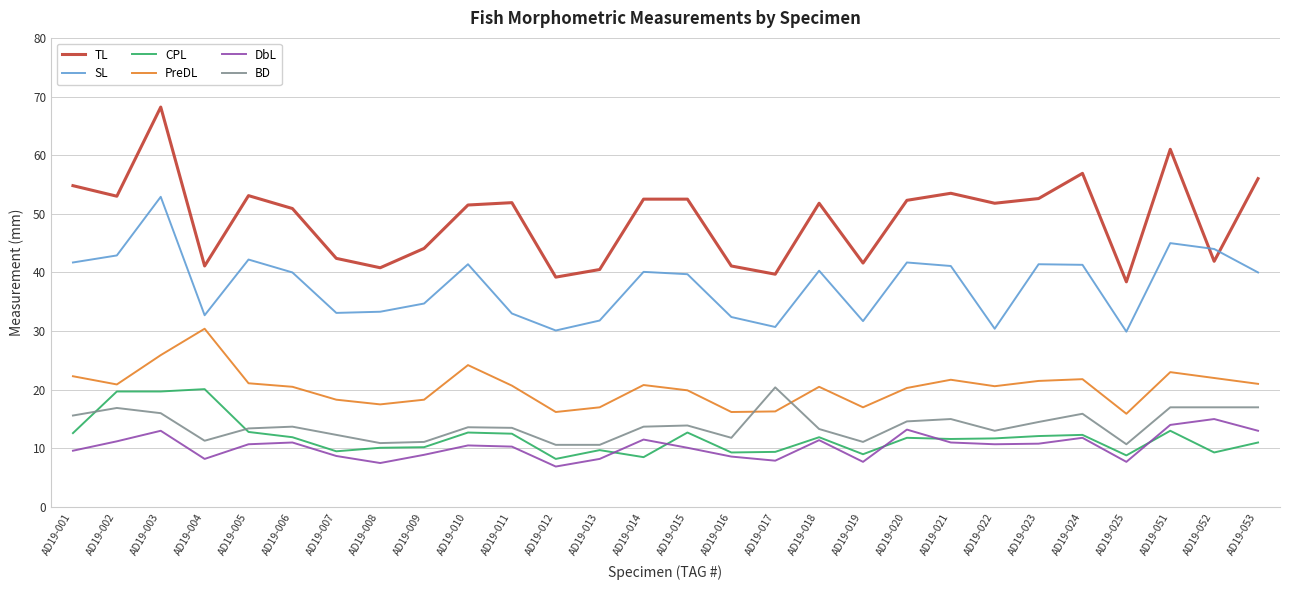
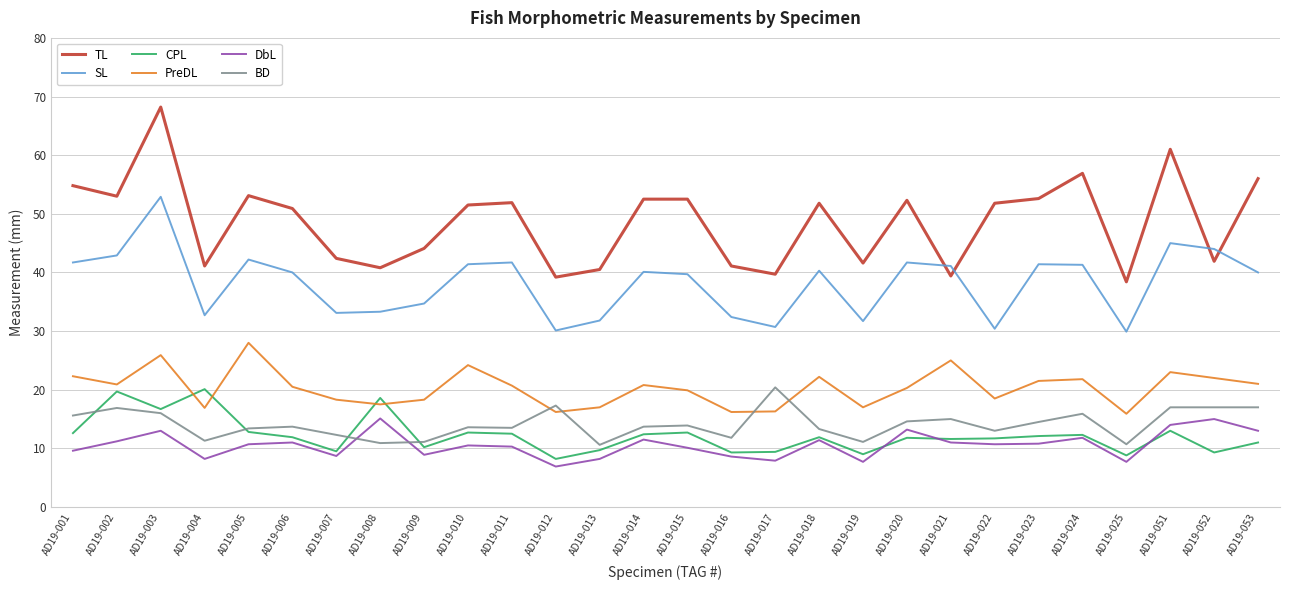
  {
    "TL": {
      "AD19-001": 55,
      "AD19-002": 53,
      "AD19-003": 68,
      "AD19-004": 41,
      "AD19-005": 53,
      "AD19-006": 51,
      "AD19-007": 42,
      "AD19-008": 41,
      "AD19-009": 44,
      "AD19-010": 52,
      "AD19-011": 52,
      "AD19-012": 39,
      "AD19-013": 41,
      "AD19-014": 53,
      "AD19-015": 53,
      "AD19-016": 41,
      "AD19-017": 40,
      "AD19-018": 52,
      "AD19-019": 42,
      "AD19-020": 52,
-     "AD19-021": 54,
+     "AD19-021": 39,
      "AD19-022": 52,
      "AD19-023": 53,
      "AD19-024": 57,
      "AD19-025": 38,
      "AD19-051": 61,
      "AD19-052": 42,
      "AD19-053": 56
    },
    "SL": {
      "AD19-001": 42,
      "AD19-002": 43,
      "AD19-003": 53,
      "AD19-004": 33,
      "AD19-005": 42,
      "AD19-006": 40,
      "AD19-007": 33,
      "AD19-008": 33,
      "AD19-009": 35,
      "AD19-010": 41,
-     "AD19-011": 33,
+     "AD19-011": 42,
      "AD19-012": 30,
      "AD19-013": 32,
      "AD19-014": 40,
      "AD19-015": 40,
      "AD19-016": 32,
      "AD19-017": 31,
      "AD19-018": 40,
      "AD19-019": 32,
      "AD19-020": 42,
      "AD19-021": 41,
      "AD19-022": 30,
      "AD19-023": 41,
      "AD19-024": 41,
      "AD19-025": 30,
      "AD19-051": 45,
      "AD19-052": 44,
      "AD19-053": 40
    },
    "CPL": {
      "AD19-001": 13,
      "AD19-002": 20,
-     "AD19-003": 20,
+     "AD19-003": 17,
      "AD19-004": 20,
      "AD19-005": 13,
      "AD19-006": 12,
      "AD19-007": 10,
-     "AD19-008": 10,
+     "AD19-008": 19,
      "AD19-009": 10,
      "AD19-010": 13,
      "AD19-011": 13,
      "AD19-012": 8,
      "AD19-013": 10,
-     "AD19-014": 9,
+     "AD19-014": 12,
      "AD19-015": 13,
      "AD19-016": 9,
      "AD19-017": 9,
      "AD19-018": 12,
      "AD19-019": 9,
      "AD19-020": 12,
      "AD19-021": 12,
      "AD19-022": 12,
      "AD19-023": 12,
      "AD19-024": 12,
      "AD19-025": 9,
      "AD19-051": 13,
      "AD19-052": 9,
      "AD19-053": 11
    },
    "PreDL": {
      "AD19-001": 22,
      "AD19-002": 21,
      "AD19-003": 26,
-     "AD19-004": 30,
-     "AD19-005": 21,
+     "AD19-004": 17,
+     "AD19-005": 28,
      "AD19-006": 21,
      "AD19-007": 18,
      "AD19-008": 18,
      "AD19-009": 18,
      "AD19-010": 24,
      "AD19-011": 21,
      "AD19-012": 16,
      "AD19-013": 17,
      "AD19-014": 21,
      "AD19-015": 20,
      "AD19-016": 16,
      "AD19-017": 16,
-     "AD19-018": 21,
+     "AD19-018": 22,
      "AD19-019": 17,
      "AD19-020": 20,
-     "AD19-021": 22,
-     "AD19-022": 21,
+     "AD19-021": 25,
+     "AD19-022": 19,
      "AD19-023": 22,
      "AD19-024": 22,
      "AD19-025": 16,
      "AD19-051": 23,
      "AD19-052": 22,
      "AD19-053": 21
    },
    "DbL": {
      "AD19-001": 10,
      "AD19-002": 11,
      "AD19-003": 13,
      "AD19-004": 8,
      "AD19-005": 11,
      "AD19-006": 11,
      "AD19-007": 9,
-     "AD19-008": 8,
+     "AD19-008": 15,
      "AD19-009": 9,
      "AD19-010": 11,
      "AD19-011": 10,
      "AD19-012": 7,
      "AD19-013": 8,
      "AD19-014": 12,
      "AD19-015": 10,
      "AD19-016": 9,
      "AD19-017": 8,
      "AD19-018": 11,
      "AD19-019": 8,
      "AD19-020": 13,
      "AD19-021": 11,
      "AD19-022": 11,
      "AD19-023": 11,
      "AD19-024": 12,
      "AD19-025": 8,
      "AD19-051": 14,
      "AD19-052": 15,
      "AD19-053": 13
    },
    "BD": {
      "AD19-001": 16,
      "AD19-002": 17,
      "AD19-003": 16,
      "AD19-004": 11,
      "AD19-005": 13,
      "AD19-006": 14,
      "AD19-007": 12,
      "AD19-008": 11,
      "AD19-009": 11,
      "AD19-010": 14,
      "AD19-011": 14,
-     "AD19-012": 11,
+     "AD19-012": 17,
      "AD19-013": 11,
      "AD19-014": 14,
      "AD19-015": 14,
      "AD19-016": 12,
      "AD19-017": 20,
      "AD19-018": 13,
      "AD19-019": 11,
      "AD19-020": 15,
      "AD19-021": 15,
      "AD19-022": 13,
      "AD19-023": 15,
      "AD19-024": 16,
      "AD19-025": 11,
      "AD19-051": 17,
      "AD19-052": 17,
      "AD19-053": 17
    }
  }
